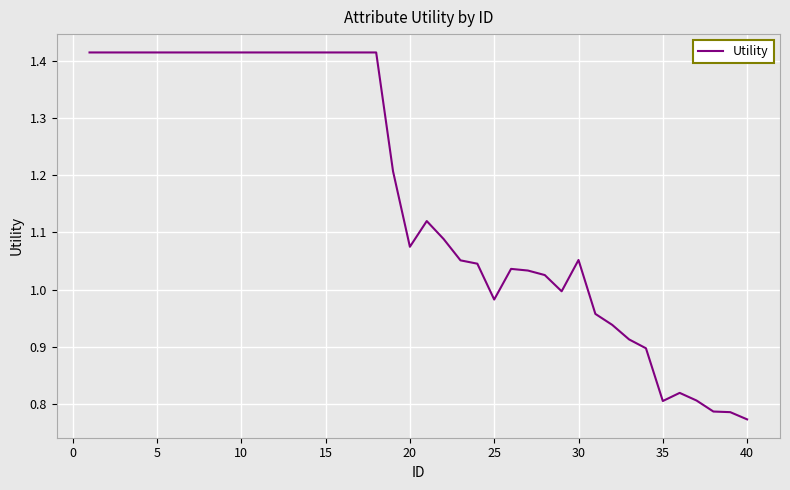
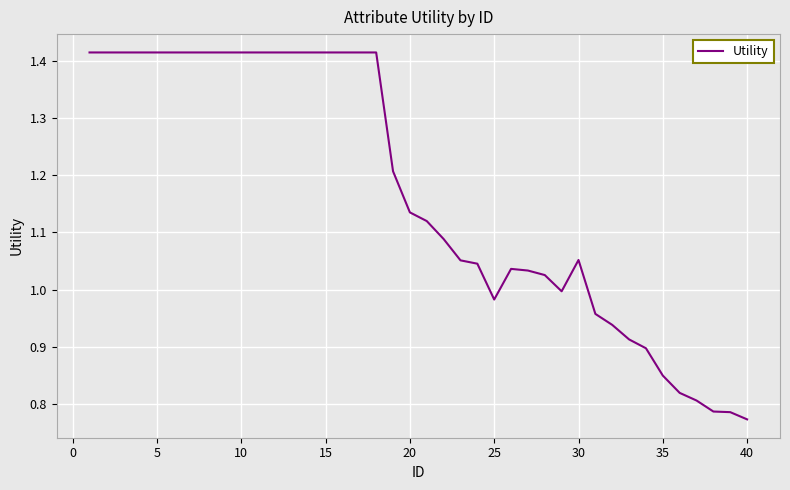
  {
    "5": 1.41,
    "10": 1.41,
    "15": 1.41,
-   "20": 1.07,
+   "20": 1.13,
    "25": 0.98,
    "30": 1.05,
-   "35": 0.81,
+   "35": 0.85,
    "40": 0.77
  }
